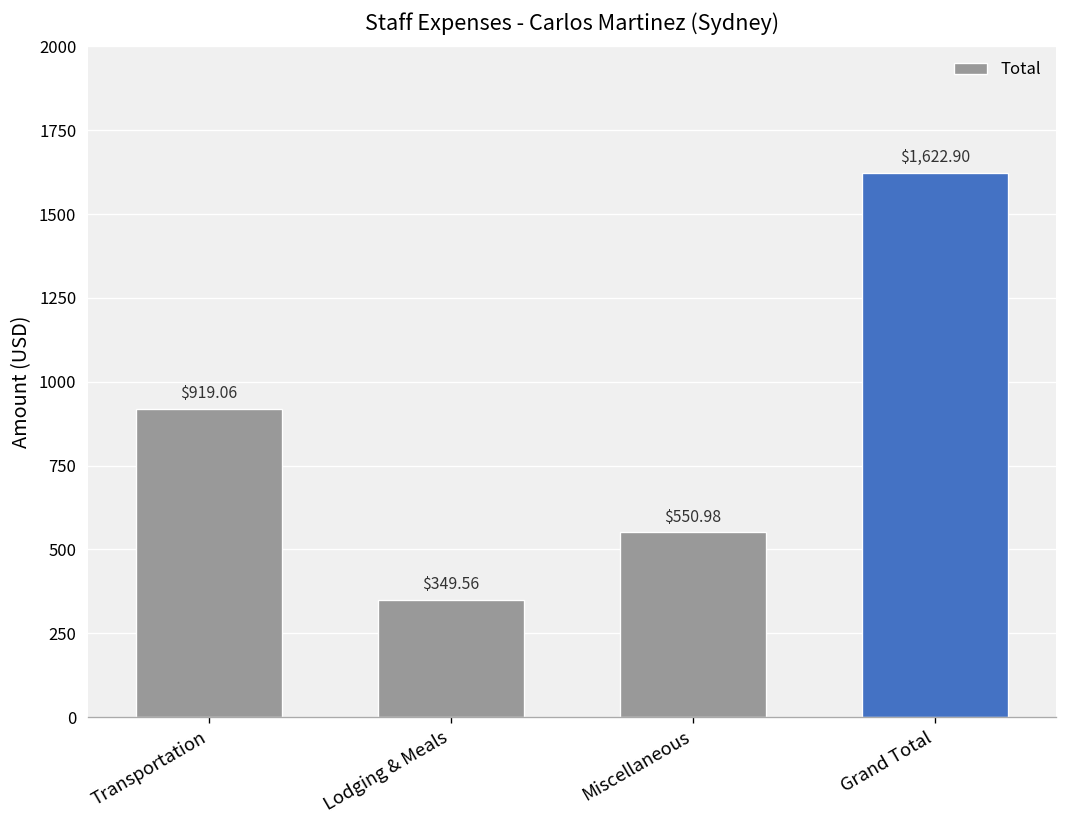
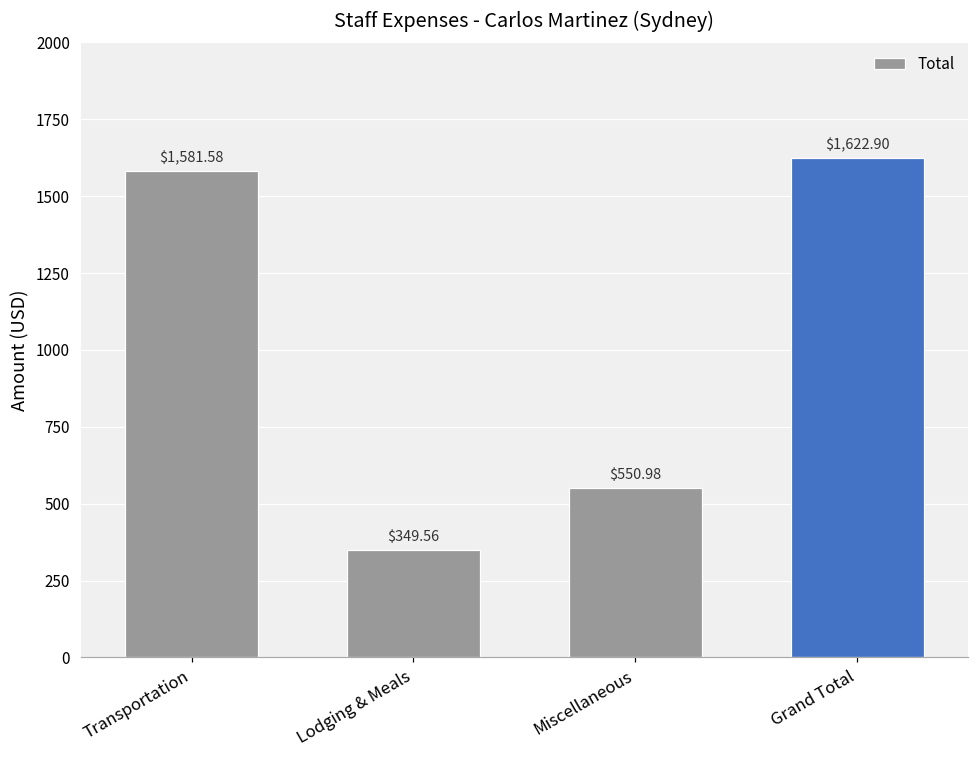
  {
-   "Transportation": "$919.06",
+   "Transportation": "$1,581.58",
    "Lodging & Meals": "$349.56",
    "Miscellaneous": "$550.98",
    "Grand Total": "$1,622.90"
  }
